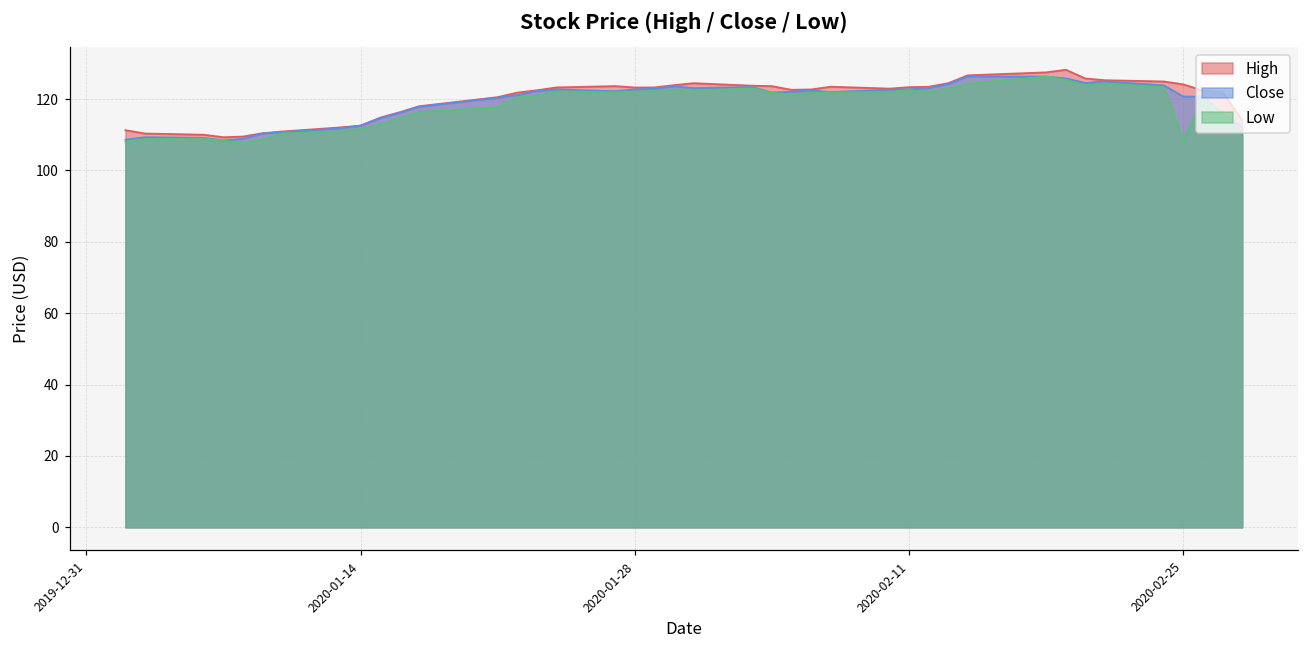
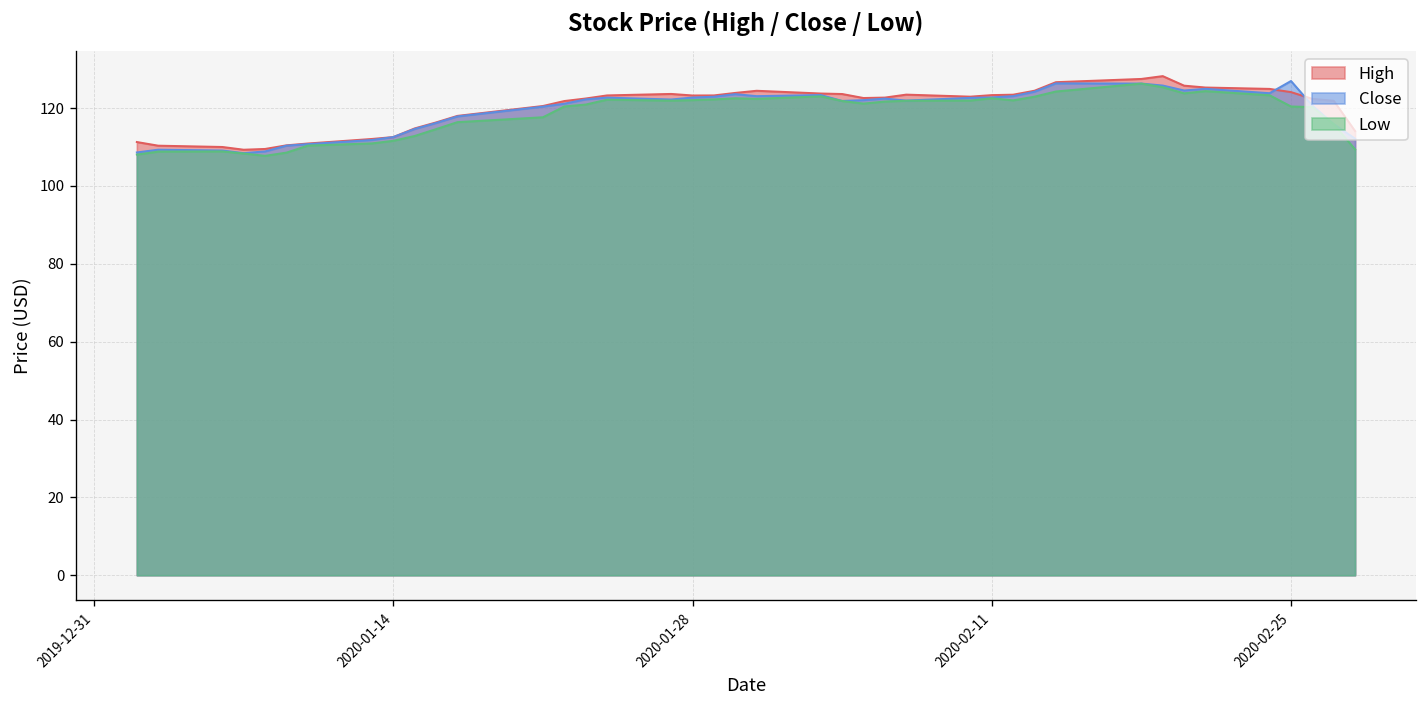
  {
    "High": {
      "2020-02-25": 124
    },
    "Close": {
-     "2020-02-25": 121
+     "2020-02-25": 127
    },
    "Low": {
      "2020-01-14": 112,
-     "2020-02-25": 108
+     "2020-02-25": 120
    }
  }
